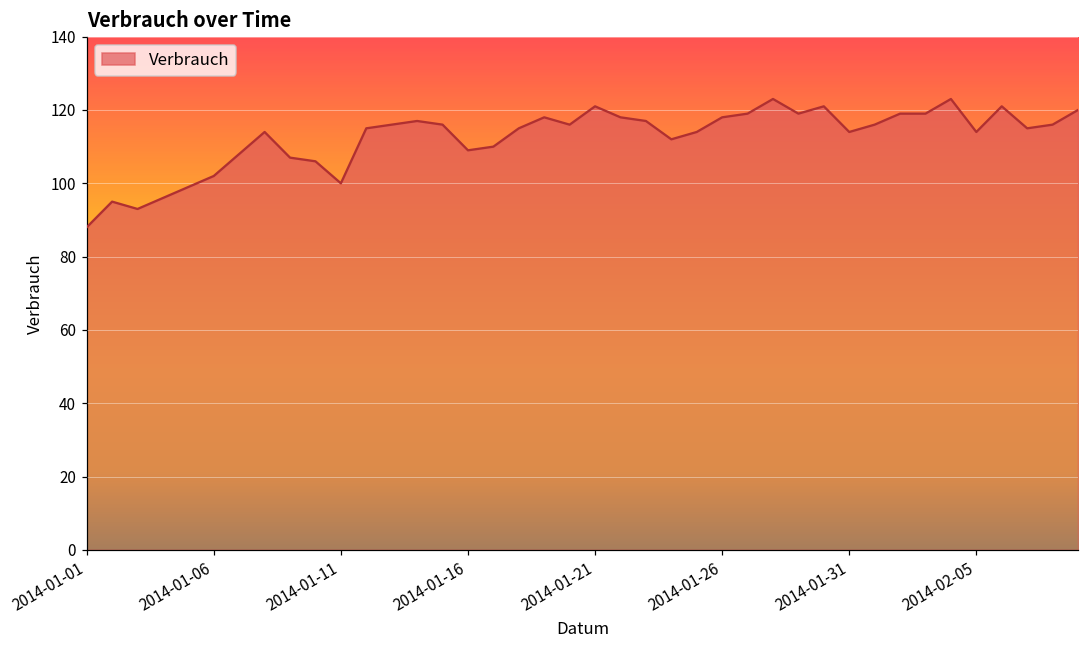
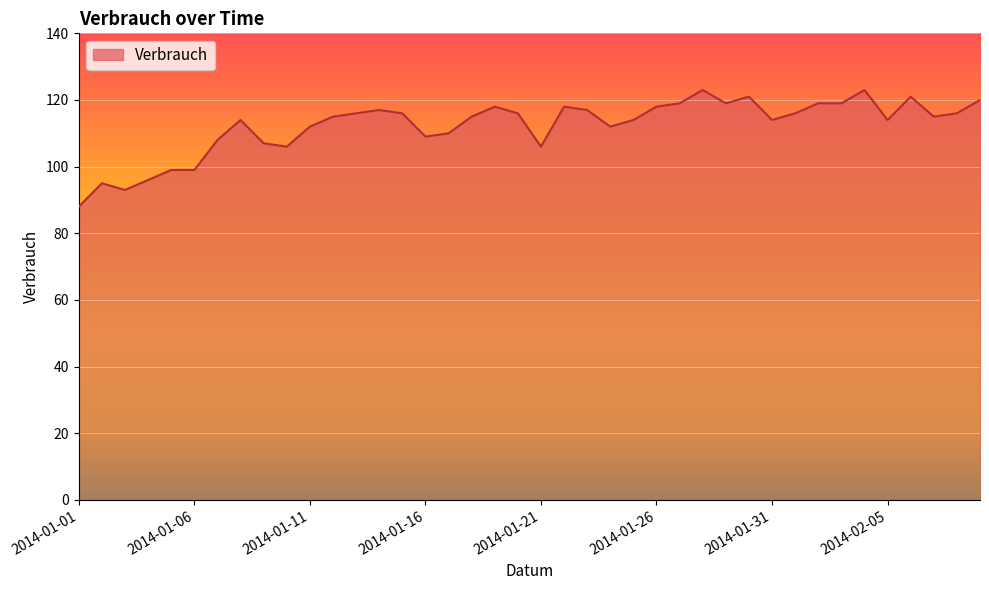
  {
    "2014-01-01": 88,
-   "2014-01-06": 102,
-   "2014-01-11": 100,
+   "2014-01-06": 99,
+   "2014-01-11": 112,
    "2014-01-16": 109,
-   "2014-01-21": 121,
+   "2014-01-21": 106,
    "2014-01-26": 118,
    "2014-01-31": 114,
    "2014-02-05": 114
  }
